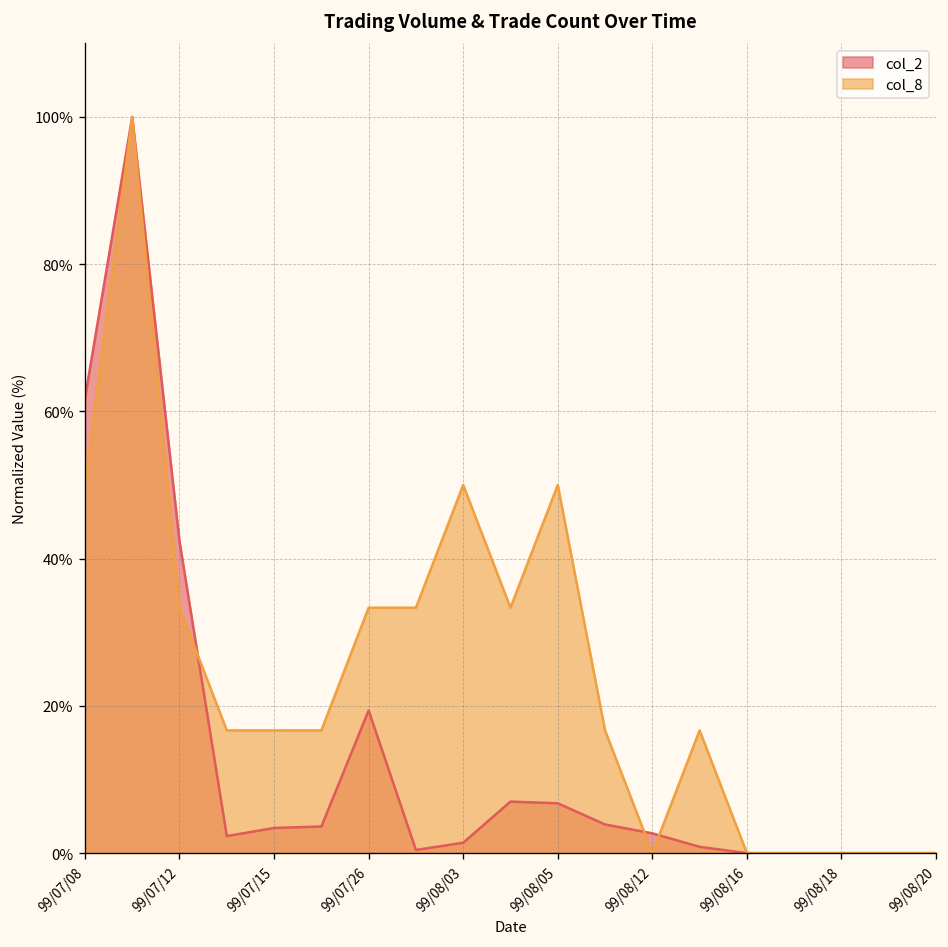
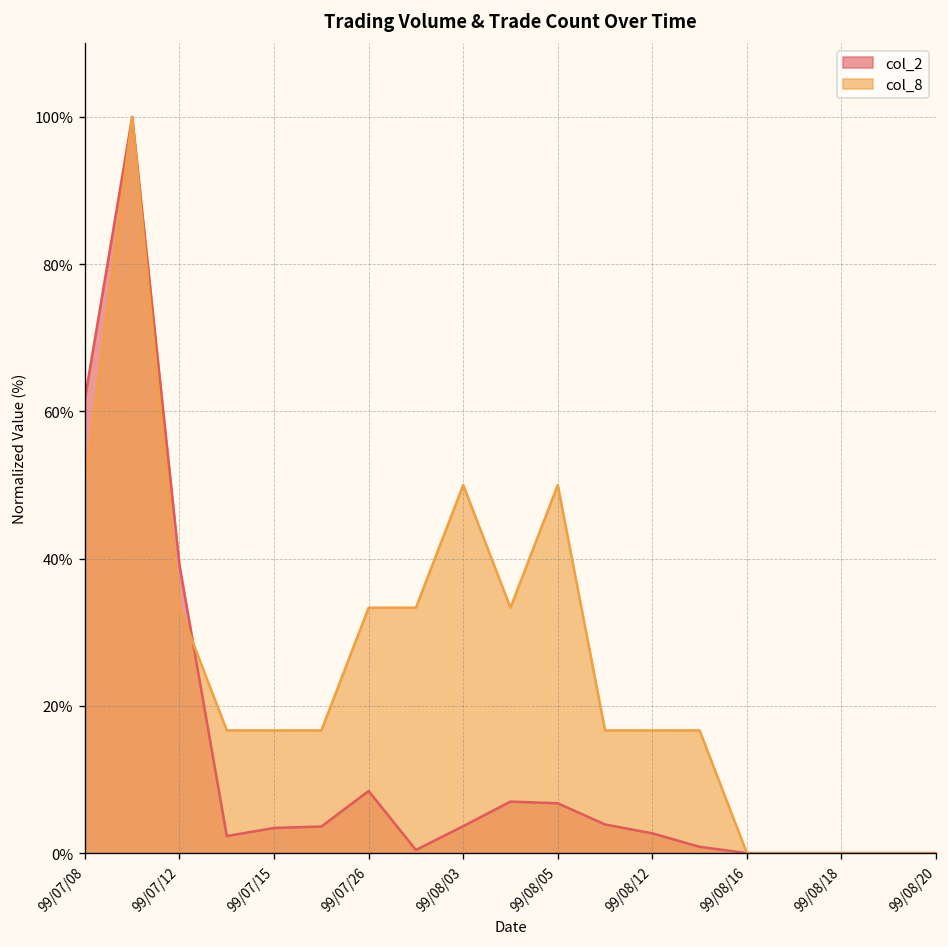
  {
    "col_2": {
      "99/07/08": "62%",
-     "99/07/12": "42%",
+     "99/07/12": "39%",
      "99/07/15": "3%",
-     "99/07/26": "19%",
-     "99/08/03": "1%",
+     "99/07/26": "8%",
+     "99/08/03": "4%",
      "99/08/05": "7%",
      "99/08/12": "3%"
    },
    "col_8": {
      "99/07/08": "50%",
      "99/07/12": "33%",
      "99/07/15": "17%",
      "99/07/26": "33%",
      "99/08/03": "50%",
      "99/08/05": "50%",
-     "99/08/12": "0%"
+     "99/08/12": "17%"
    }
  }
